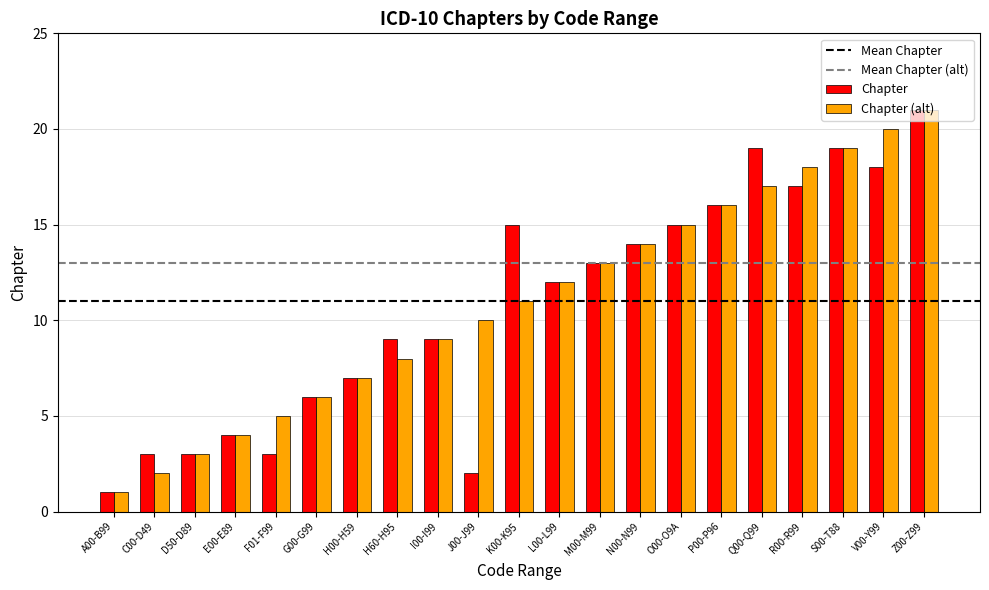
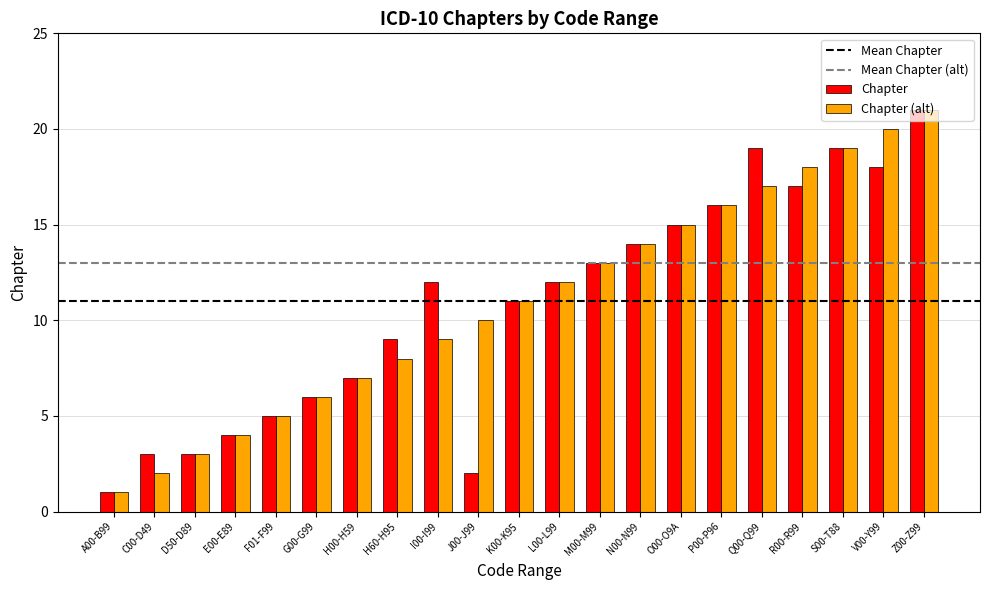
  {
    "Chapter": {
      "A00-B99": 1,
      "C00-D49": 3,
      "D50-D89": 3,
      "E00-E89": 4,
-     "F01-F99": 3,
+     "F01-F99": 5,
      "G00-G99": 6,
      "H00-H59": 7,
      "H60-H95": 9,
-     "I00-I99": 9,
+     "I00-I99": 12,
      "J00-J99": 2,
-     "K00-K95": 15,
+     "K00-K95": 11,
      "L00-L99": 12,
      "M00-M99": 13,
      "N00-N99": 14,
      "O00-O9A": 15,
      "P00-P96": 16,
      "Q00-Q99": 19,
      "R00-R99": 17,
      "S00-T88": 19,
      "V00-Y99": 18
    },
    "Chapter (alt)": {
      "A00-B99": 1,
      "C00-D49": 2,
      "D50-D89": 3,
      "E00-E89": 4,
      "F01-F99": 5,
      "G00-G99": 6,
      "H00-H59": 7,
      "H60-H95": 8,
      "I00-I99": 9,
      "J00-J99": 10,
      "K00-K95": 11,
      "L00-L99": 12,
      "M00-M99": 13,
      "N00-N99": 14,
      "O00-O9A": 15,
      "P00-P96": 16,
      "Q00-Q99": 17,
      "R00-R99": 18,
      "S00-T88": 19,
      "V00-Y99": 20
    }
  }
